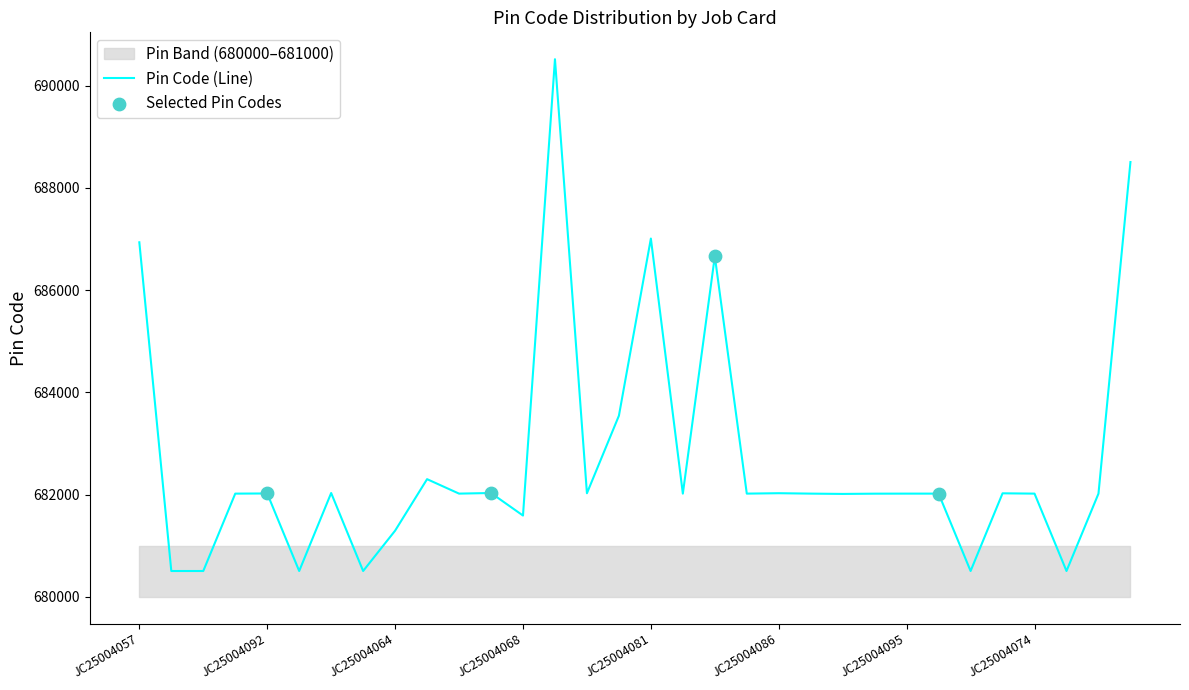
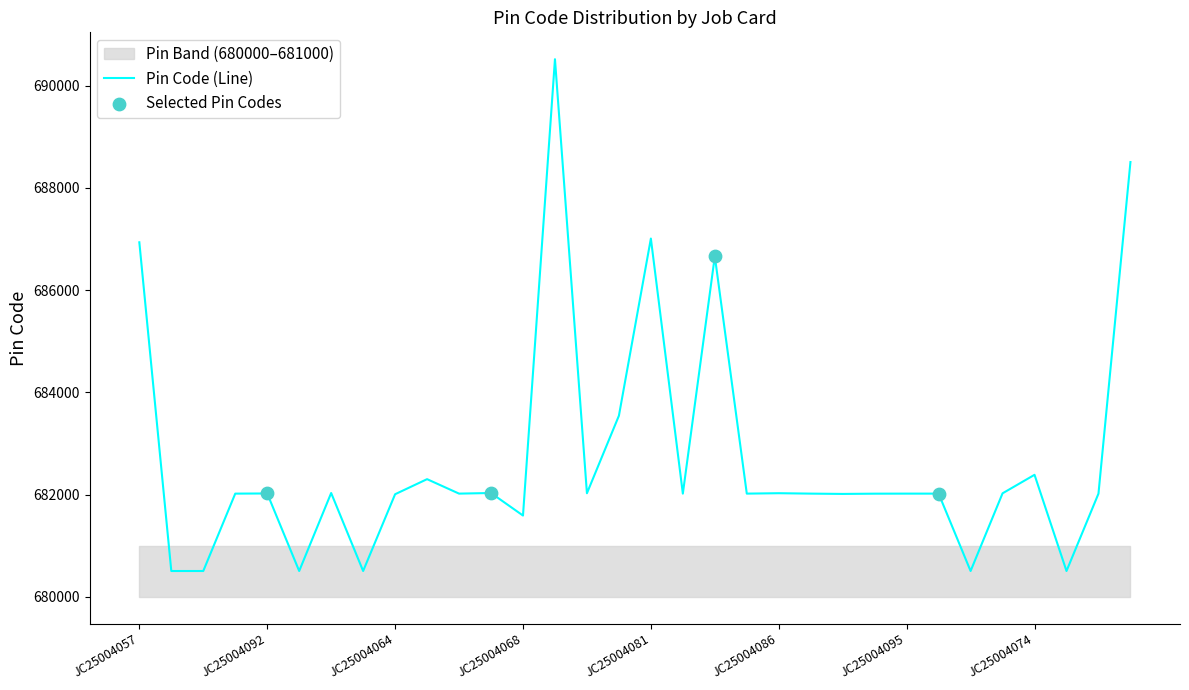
  {
    "Pin Code (Line)": {
      "JC25004057": 686900,
-     "JC25004064": 681300,
+     "JC25004064": 682000,
      "JC25004068": 681600,
      "JC25004081": 687000,
      "JC25004086": 682000,
      "JC25004095": 682000,
-     "JC25004074": 682000
+     "JC25004074": 682400
    },
    "Pin Band (680000–681000)": {
      "JC25004057": 681000,
      "JC25004092": 681000,
      "JC25004064": 681000,
      "JC25004068": 681000,
      "JC25004081": 681000,
      "JC25004086": 681000,
      "JC25004095": 681000,
      "JC25004074": 681000
    }
  }
